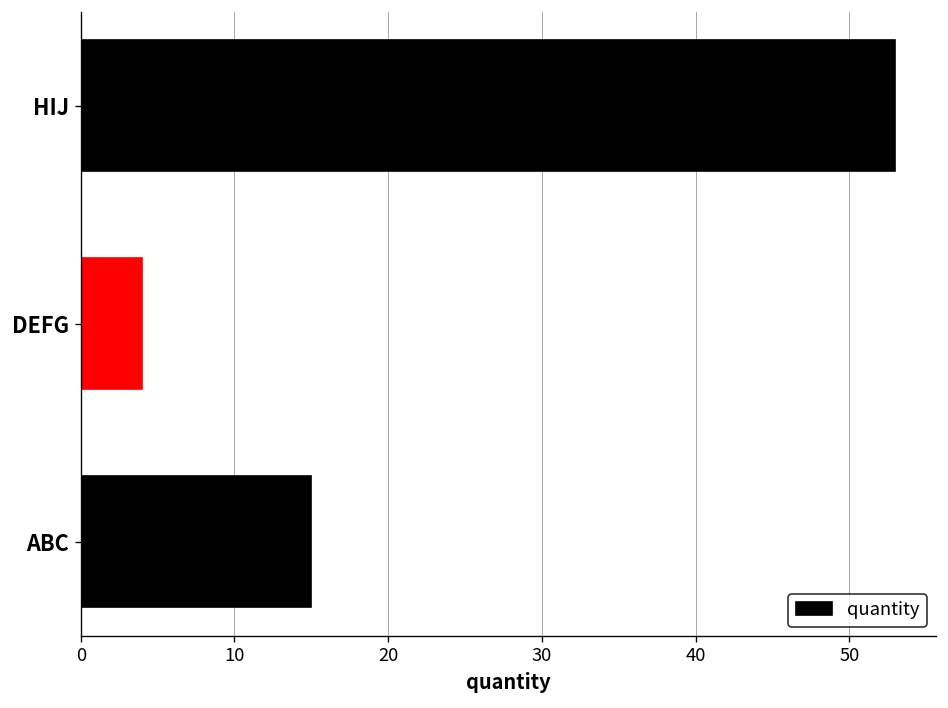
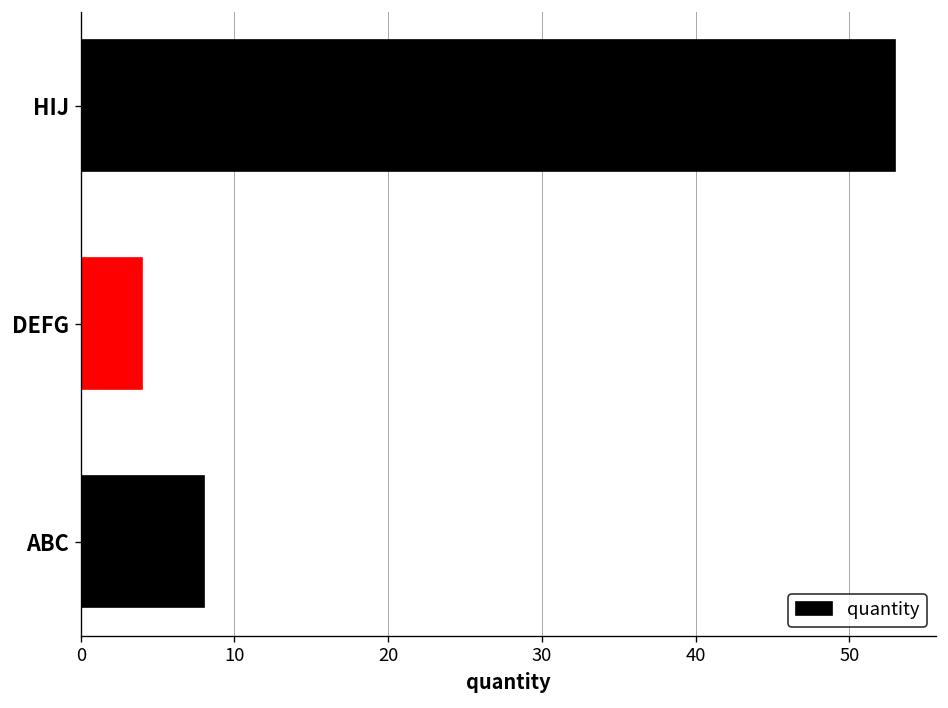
  {
    "HIJ": 53,
    "DEFG": 4,
-   "ABC": 15
+   "ABC": 8
  }
